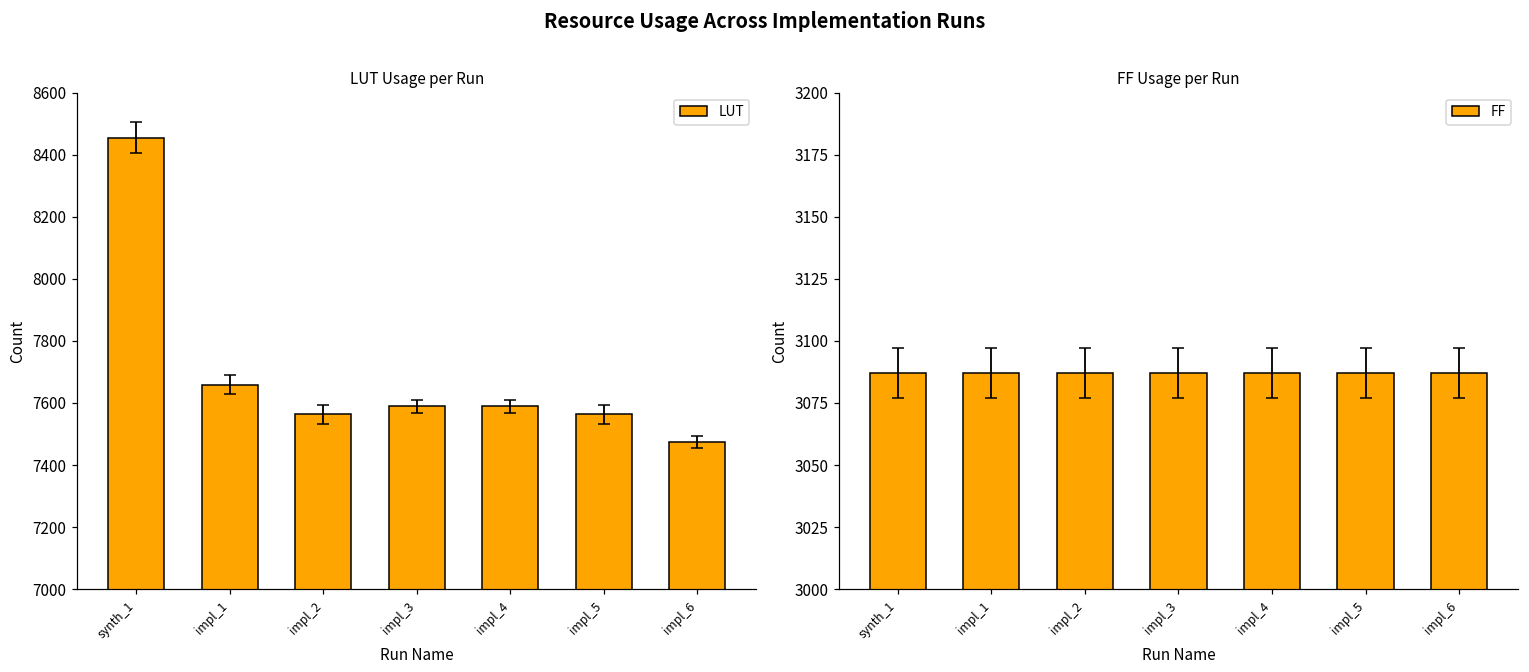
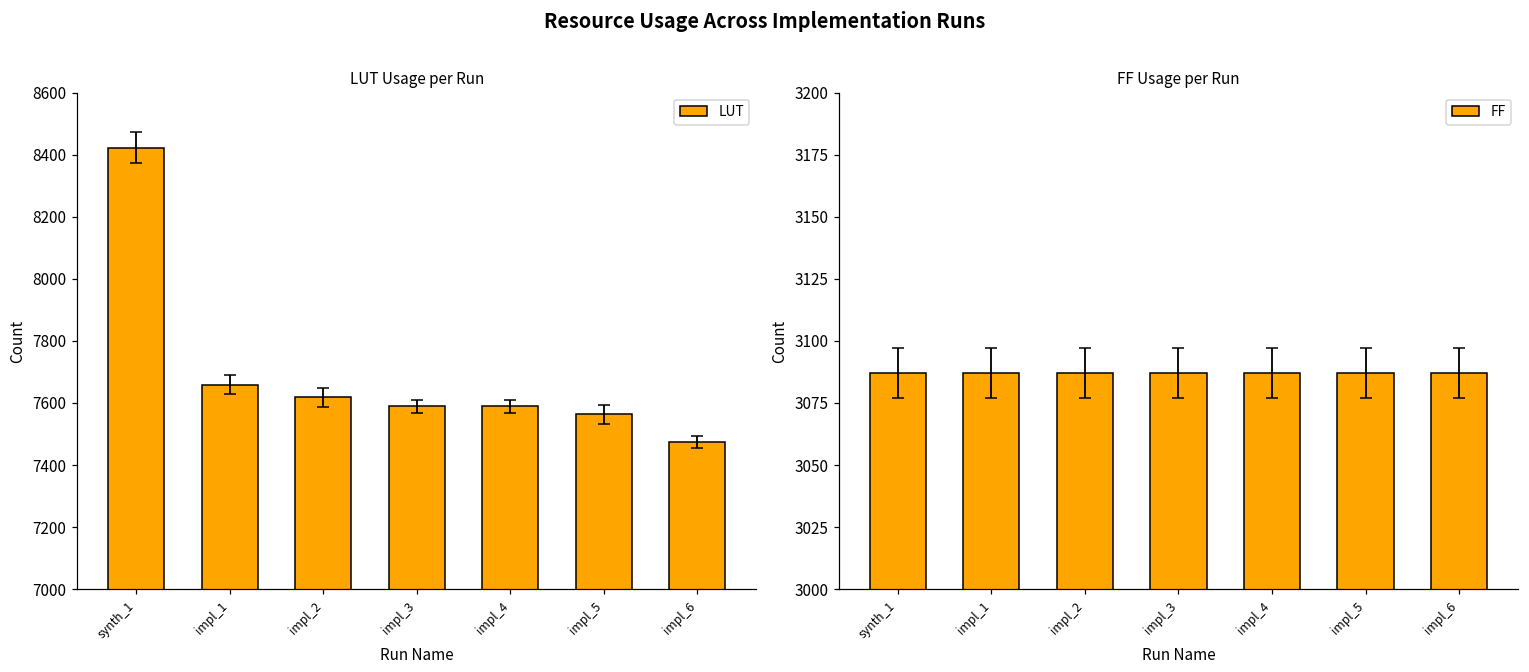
  {
    "LUT Usage per Run": {
      "LUT": {
-       "synth_1": 8460,
+       "synth_1": 8420,
        "impl_1": 7660,
-       "impl_2": 7560,
+       "impl_2": 7620,
        "impl_3": 7590,
        "impl_4": 7590,
        "impl_5": 7560,
        "impl_6": 7470
      }
    },
    "FF Usage per Run": {
      "FF": {
        "synth_1": 3087,
        "impl_1": 3087,
        "impl_2": 3087,
        "impl_3": 3087,
        "impl_4": 3087,
        "impl_5": 3087,
        "impl_6": 3087
      }
    }
  }
